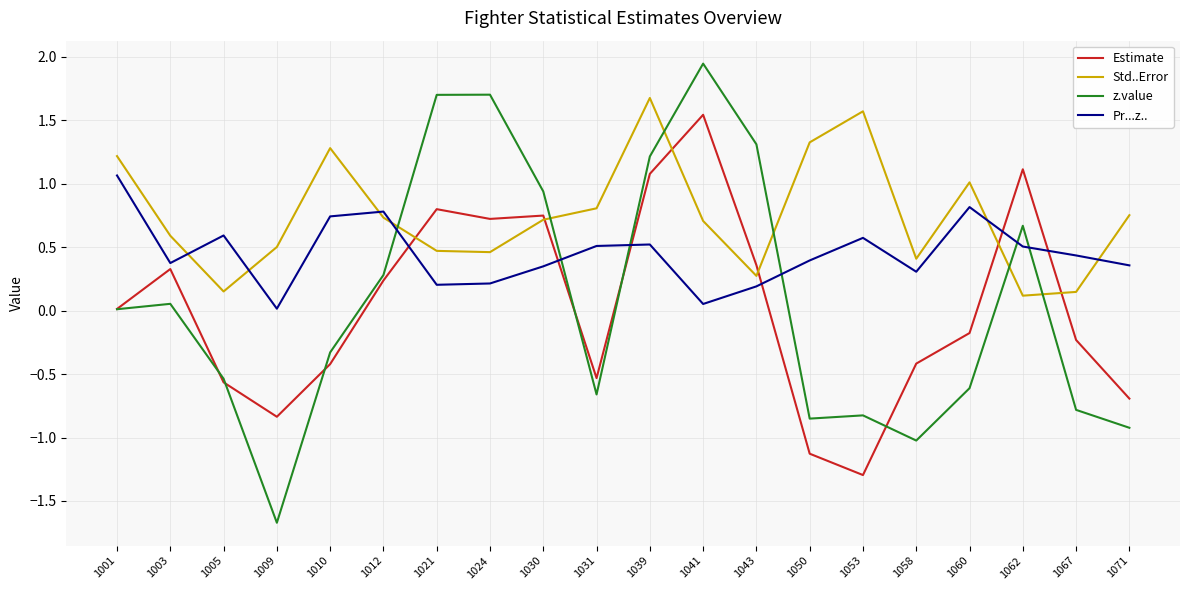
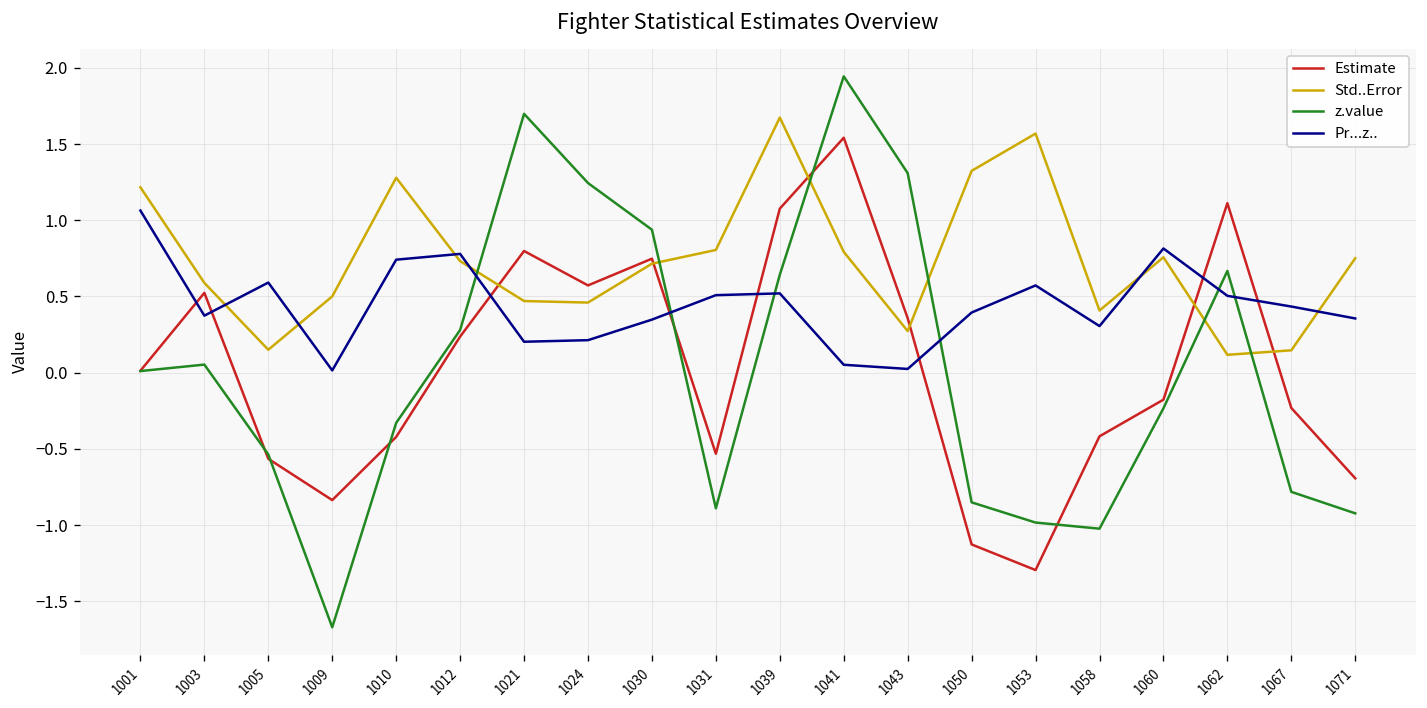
  {
    "Estimate": {
-     "1003": 0.33,
+     "1003": 0.52,
      "1005": -0.57,
      "1009": -0.84,
      "1010": -0.42,
      "1012": 0.24,
      "1021": 0.80,
-     "1024": 0.72,
+     "1024": 0.57,
      "1030": 0.75,
      "1031": -0.53,
      "1039": 1.08,
      "1041": 1.54,
      "1043": 0.36,
      "1050": -1.13,
      "1053": -1.30,
      "1058": -0.42,
      "1060": -0.18,
      "1062": 1.11,
      "1067": -0.23,
      "1071": -0.69
    },
    "Std..Error": {
      "1001": 1.22,
      "1003": 0.59,
      "1005": 0.15,
      "1009": 0.50,
      "1010": 1.28,
      "1012": 0.73,
      "1021": 0.47,
      "1024": 0.46,
      "1030": 0.72,
      "1031": 0.81,
      "1039": 1.67,
-     "1041": 0.71,
+     "1041": 0.79,
      "1043": 0.27,
      "1050": 1.32,
      "1053": 1.57,
      "1058": 0.41,
-     "1060": 1.01,
+     "1060": 0.76,
      "1062": 0.12,
      "1067": 0.15,
      "1071": 0.75
    },
    "z.value": {
      "1003": 0.05,
      "1005": -0.54,
      "1009": -1.67,
      "1010": -0.33,
      "1012": 0.28,
      "1021": 1.70,
-     "1024": 1.70,
+     "1024": 1.24,
      "1030": 0.94,
-     "1031": -0.66,
-     "1039": 1.21,
+     "1031": -0.89,
+     "1039": 0.64,
      "1041": 1.94,
      "1043": 1.31,
      "1050": -0.85,
-     "1053": -0.83,
+     "1053": -0.98,
      "1058": -1.02,
-     "1060": -0.61,
+     "1060": -0.23,
      "1062": 0.67,
      "1067": -0.78,
      "1071": -0.92
    },
    "Pr...z..": {
      "1001": 1.06,
      "1003": 0.37,
      "1005": 0.59,
      "1009": 0.01,
      "1010": 0.74,
      "1012": 0.78,
      "1021": 0.20,
      "1024": 0.21,
      "1030": 0.35,
      "1031": 0.51,
      "1039": 0.52,
      "1041": 0.05,
-     "1043": 0.19,
+     "1043": 0.02,
      "1050": 0.39,
      "1053": 0.57,
      "1058": 0.31,
      "1060": 0.81,
      "1062": 0.50,
      "1067": 0.43,
      "1071": 0.36
    }
  }
